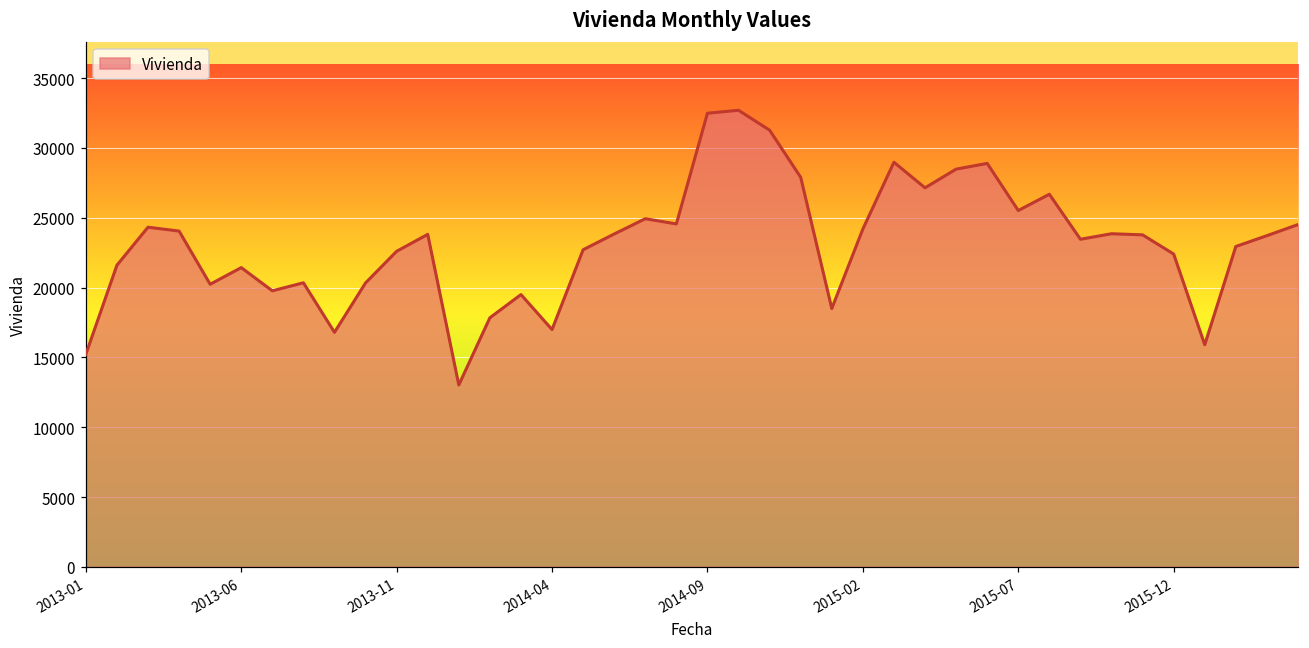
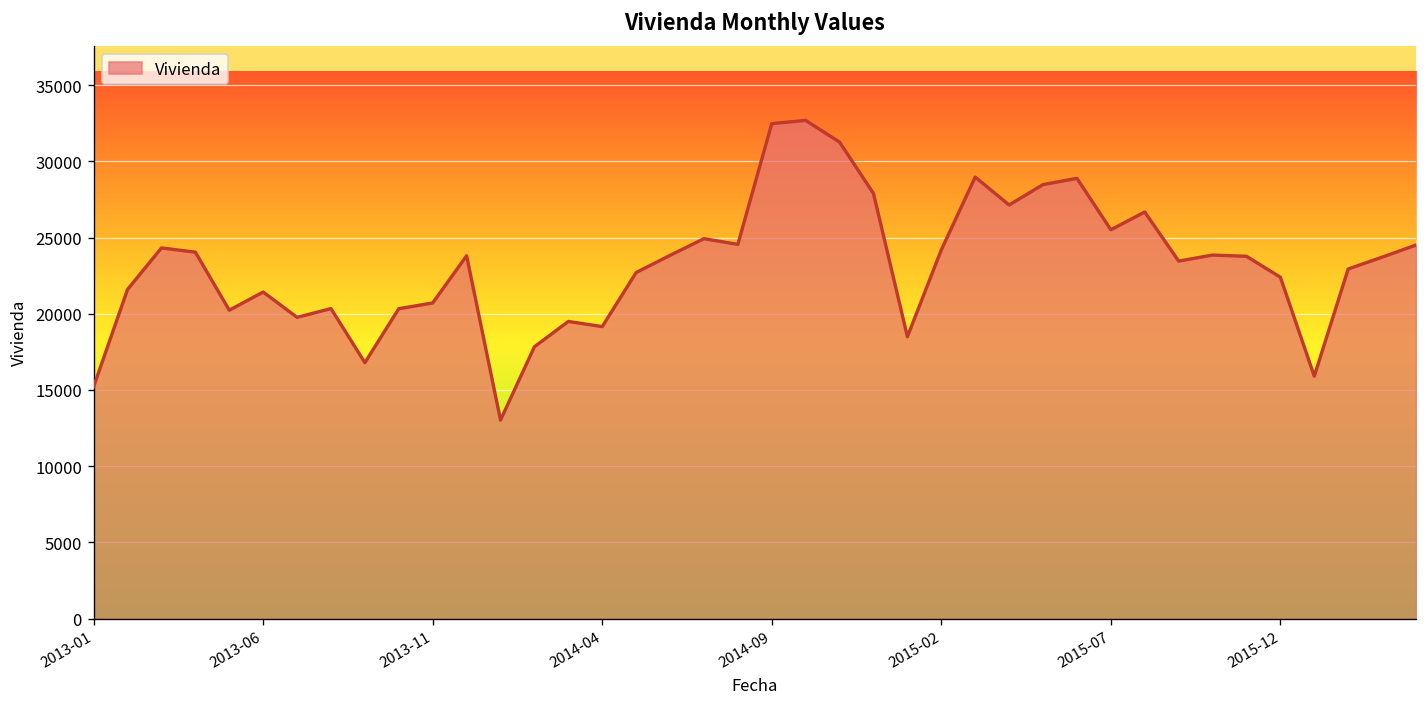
  {
    "2013-01": 15200,
    "2013-06": 21400,
-   "2013-11": 22600,
-   "2014-04": 17000,
+   "2013-11": 20700,
+   "2014-04": 19200,
    "2014-09": 32500,
    "2015-02": 24200,
    "2015-07": 25500,
    "2015-12": 22400
  }
